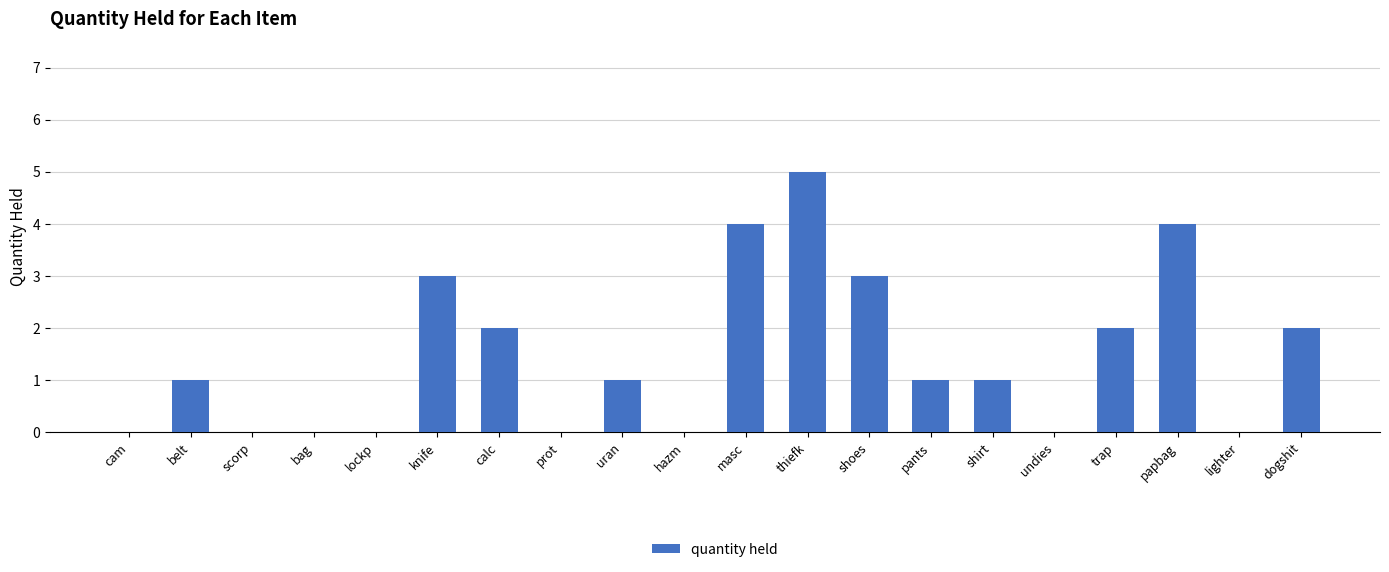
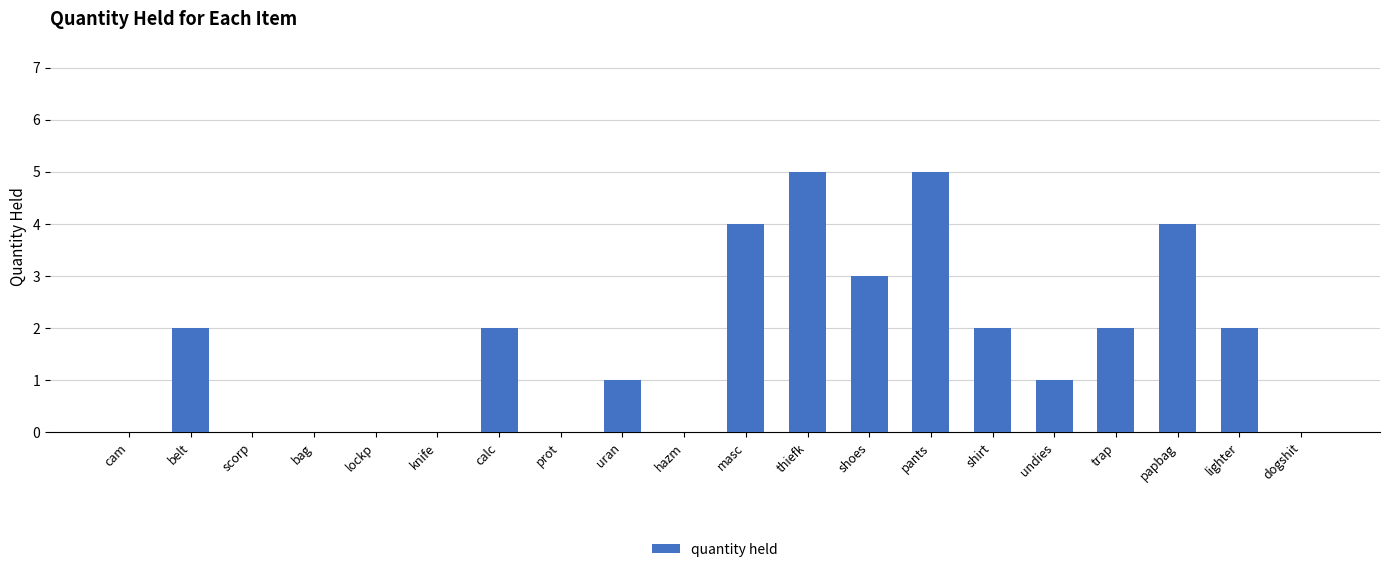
  {
    "cam": 0,
-   "belt": 1,
+   "belt": 2,
    "scorp": 0,
    "bag": 0,
    "lockp": 0,
-   "knife": 3,
+   "knife": 0,
    "calc": 2,
    "prot": 0,
    "uran": 1,
    "hazm": 0,
    "masc": 4,
    "thiefk": 5,
    "shoes": 3,
-   "pants": 1,
-   "shirt": 1,
-   "undies": 0,
+   "pants": 5,
+   "shirt": 2,
+   "undies": 1,
    "trap": 2,
    "papbag": 4,
-   "lighter": 0,
-   "dogshit": 2
+   "lighter": 2,
+   "dogshit": 0
  }
